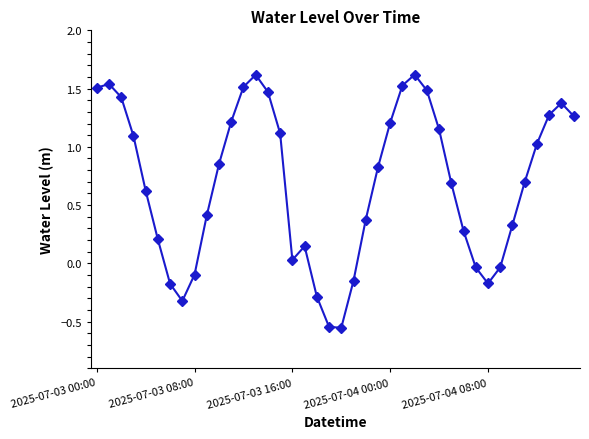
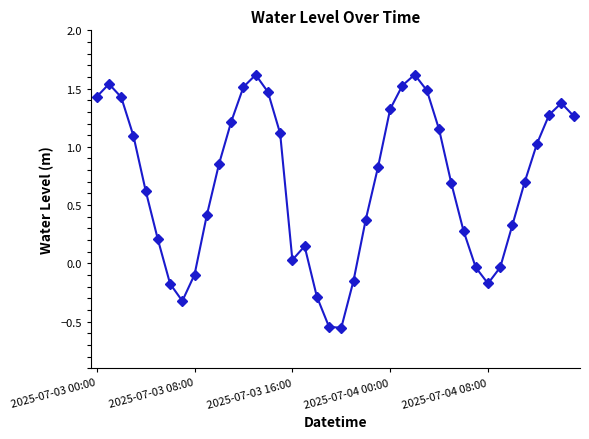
  {
-   "2025-07-03 00:00": 1.51,
+   "2025-07-03 00:00": 1.43,
    "2025-07-03 08:00": -0.10,
    "2025-07-03 16:00": 0.03,
-   "2025-07-04 00:00": 1.21,
+   "2025-07-04 00:00": 1.32,
    "2025-07-04 08:00": -0.17
  }
